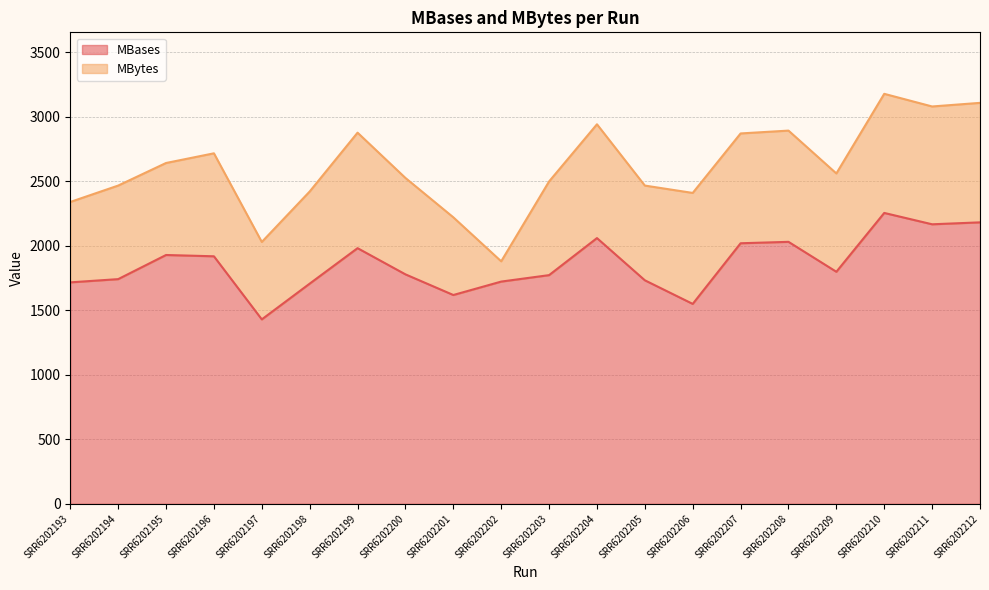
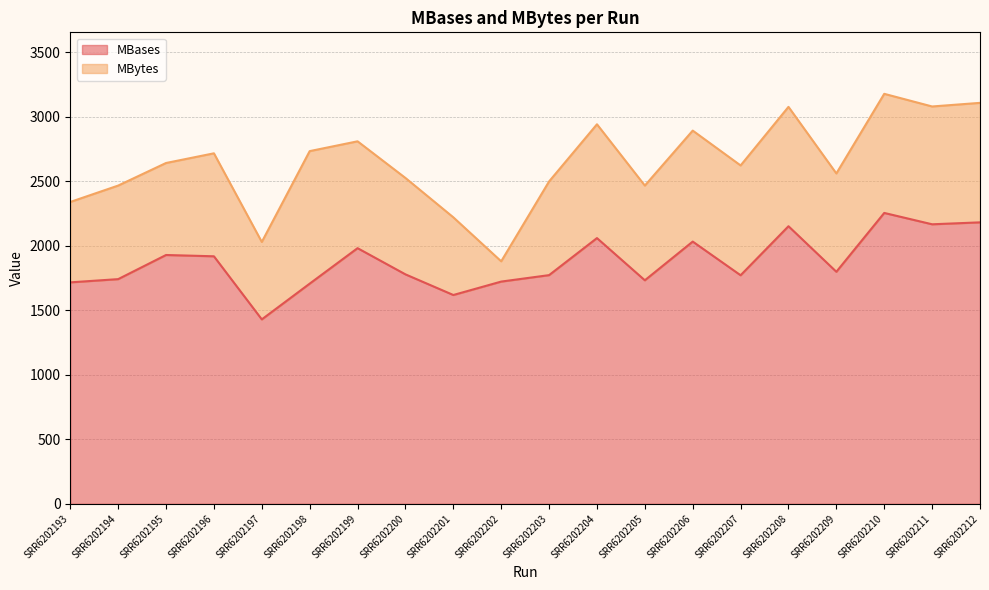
  {
    "MBases": {
      "SRR6202193": 1720,
      "SRR6202194": 1740,
      "SRR6202195": 1930,
      "SRR6202196": 1920,
      "SRR6202197": 1430,
      "SRR6202198": 1710,
      "SRR6202199": 1980,
      "SRR6202200": 1780,
      "SRR6202201": 1620,
      "SRR6202202": 1720,
      "SRR6202203": 1770,
      "SRR6202204": 2060,
      "SRR6202205": 1730,
-     "SRR6202206": 1550,
-     "SRR6202207": 2020,
-     "SRR6202208": 2030,
+     "SRR6202206": 2030,
+     "SRR6202207": 1770,
+     "SRR6202208": 2150,
      "SRR6202209": 1800,
      "SRR6202210": 2250,
      "SRR6202211": 2170,
      "SRR6202212": 2180
    },
    "MBytes": {
      "SRR6202193": 620,
      "SRR6202194": 730,
      "SRR6202195": 710,
      "SRR6202196": 800,
      "SRR6202197": 600,
-     "SRR6202198": 710,
-     "SRR6202199": 900,
+     "SRR6202198": 1030,
+     "SRR6202199": 830,
      "SRR6202200": 750,
      "SRR6202201": 600,
      "SRR6202202": 160,
      "SRR6202203": 730,
      "SRR6202204": 880,
      "SRR6202205": 730,
      "SRR6202206": 860,
      "SRR6202207": 850,
-     "SRR6202208": 860,
+     "SRR6202208": 930,
      "SRR6202209": 760,
      "SRR6202210": 920,
      "SRR6202211": 910,
      "SRR6202212": 930
    }
  }
